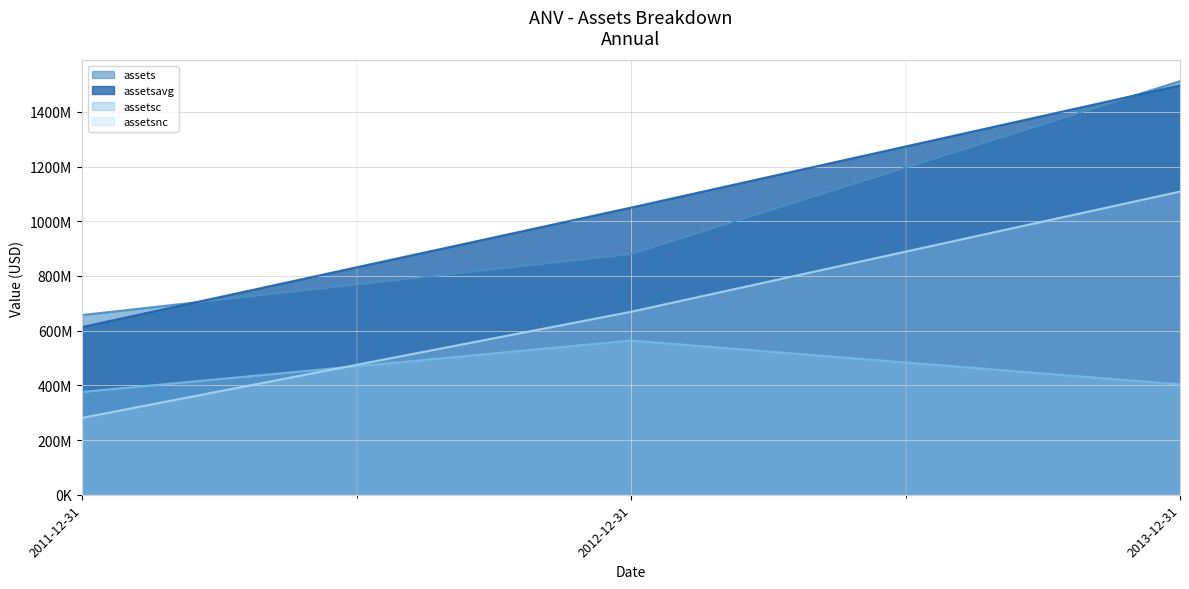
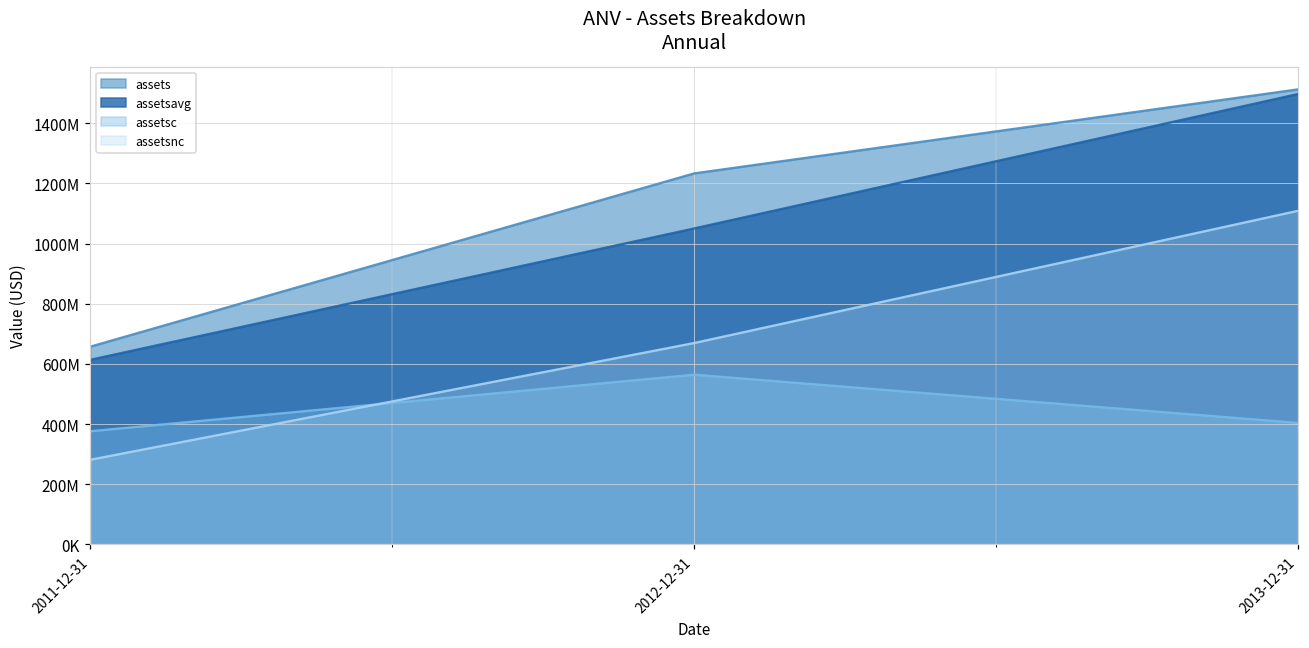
  {
    "assets": {
      "2011-12-31": 660000000,
-     "2012-12-31": 880000000,
+     "2012-12-31": 1230000000,
      "2013-12-31": 1510000000
    },
    "assetsavg": {
      "2011-12-31": 610000000,
      "2012-12-31": 1050000000,
      "2013-12-31": 1500000000
    }
  }
